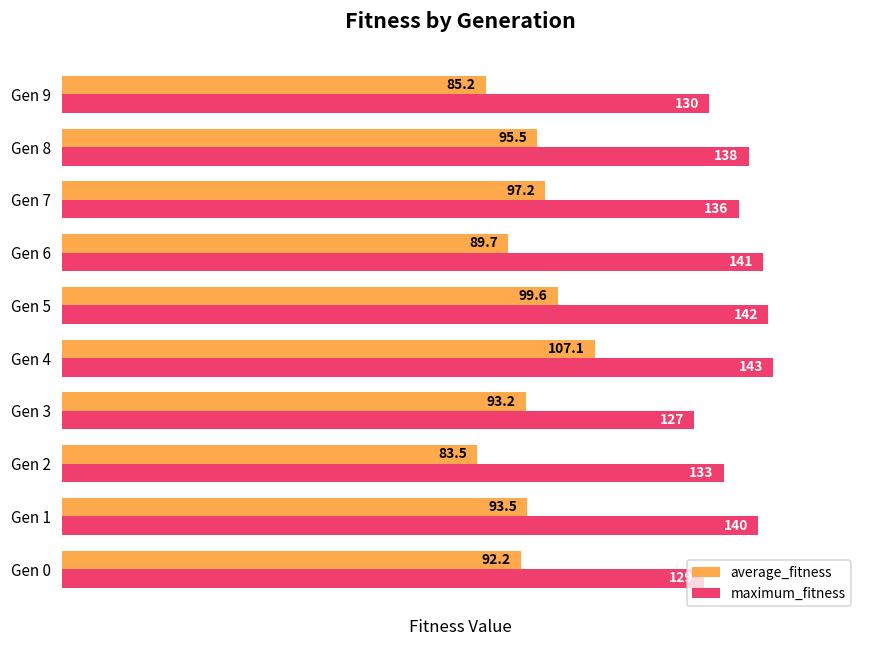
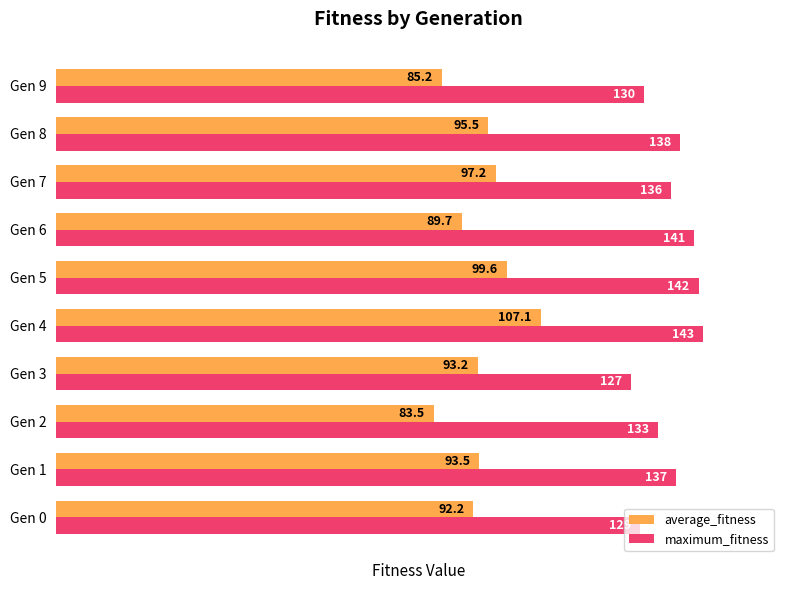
  {
    "average_fitness": {
      "Gen 9": 85.2,
      "Gen 8": 95.5,
      "Gen 7": 97.2,
      "Gen 6": 89.7,
      "Gen 5": 99.6,
      "Gen 4": 107.1,
      "Gen 3": 93.2,
      "Gen 2": 83.5,
      "Gen 1": 93.5,
      "Gen 0": 92.2
    },
    "maximum_fitness": {
      "Gen 9": 130,
      "Gen 8": 138,
      "Gen 7": 136,
      "Gen 6": 141,
      "Gen 5": 142,
      "Gen 4": 143,
      "Gen 3": 127,
      "Gen 2": 133,
-     "Gen 1": 140
+     "Gen 1": 137
    }
  }
